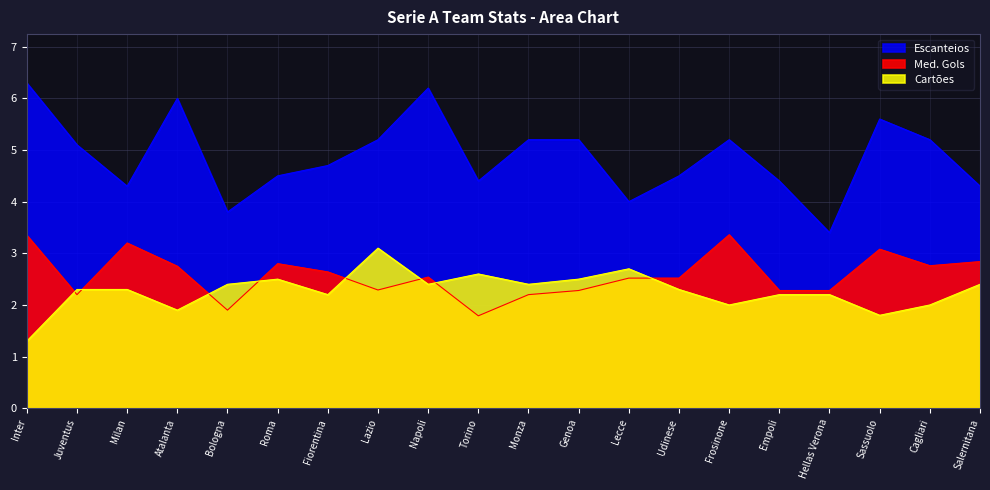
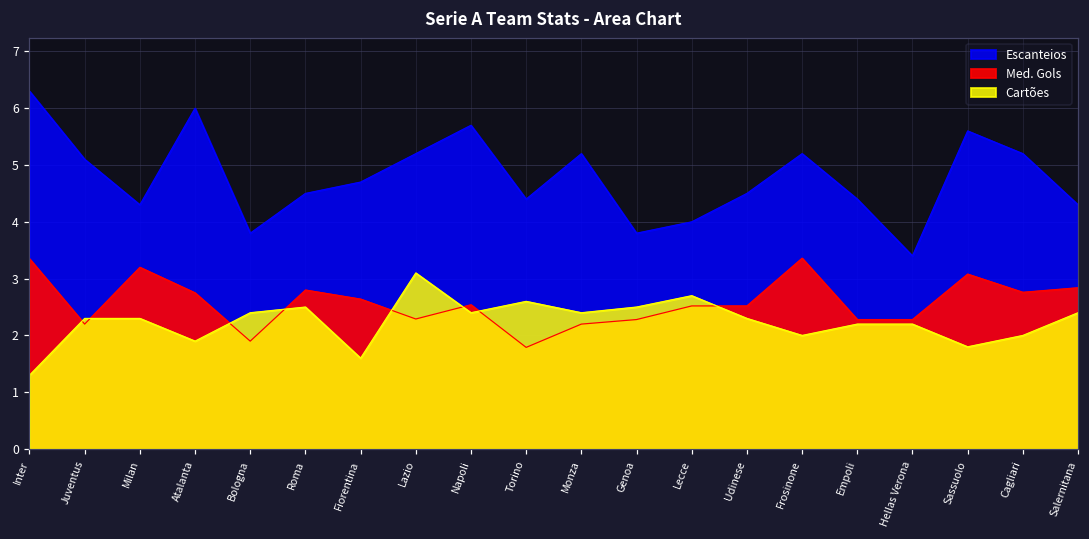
  {
    "Escanteios": {
      "Inter": 6.3,
      "Juventus": 5.1,
      "Milan": 4.3,
      "Atalanta": 6.0,
      "Bologna": 3.8,
      "Roma": 4.5,
      "Fiorentina": 4.7,
      "Lazio": 5.2,
-     "Napoli": 6.2,
+     "Napoli": 5.7,
      "Torino": 4.4,
      "Monza": 5.2,
-     "Genoa": 5.2,
+     "Genoa": 3.8,
      "Lecce": 4.0,
      "Udinese": 4.5,
      "Frosinone": 5.2,
      "Empoli": 4.4,
      "Hellas Verona": 3.4,
      "Sassuolo": 5.6,
      "Cagliari": 5.2,
      "Salernitana": 4.3
    },
    "Med. Gols": {
      "Inter": 3.4,
      "Juventus": 2.2,
      "Milan": 3.2,
      "Atalanta": 2.8,
      "Bologna": 1.9,
      "Roma": 2.8,
      "Fiorentina": 2.6,
      "Lazio": 2.3,
      "Napoli": 2.5,
      "Torino": 1.8,
      "Monza": 2.2,
      "Genoa": 2.3,
      "Lecce": 2.5,
      "Udinese": 2.5,
      "Frosinone": 3.4,
      "Empoli": 2.3,
      "Hellas Verona": 2.3,
      "Sassuolo": 3.1,
      "Cagliari": 2.8,
      "Salernitana": 2.8
    },
    "Cartões": {
      "Inter": 1.3,
      "Juventus": 2.3,
      "Milan": 2.3,
      "Atalanta": 1.9,
      "Bologna": 2.4,
      "Roma": 2.5,
-     "Fiorentina": 2.2,
+     "Fiorentina": 1.6,
      "Lazio": 3.1,
      "Napoli": 2.4,
      "Torino": 2.6,
      "Monza": 2.4,
      "Genoa": 2.5,
      "Lecce": 2.7,
      "Udinese": 2.3,
      "Frosinone": 2.0,
      "Empoli": 2.2,
      "Hellas Verona": 2.2,
      "Sassuolo": 1.8,
      "Cagliari": 2.0,
      "Salernitana": 2.4
    }
  }
